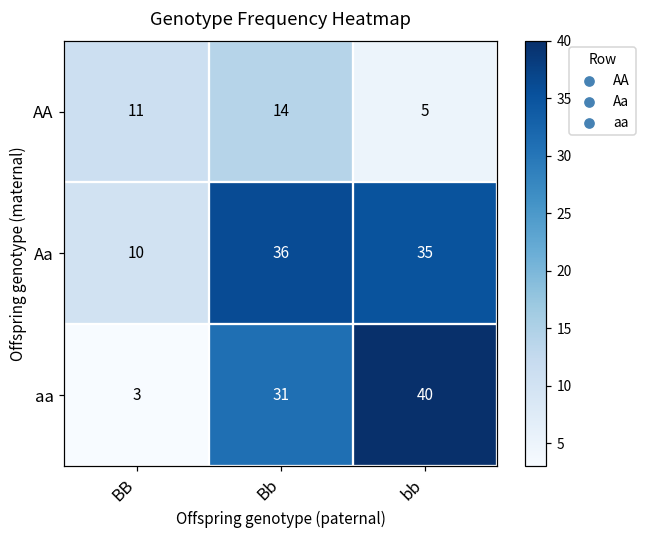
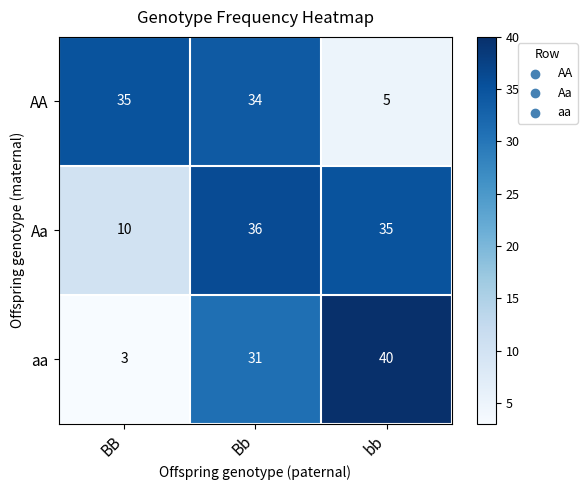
  {
    "AA": {
-     "BB": 11,
-     "Bb": 14,
+     "BB": 35,
+     "Bb": 34,
      "bb": 5
    },
    "Aa": {
      "BB": 10,
      "Bb": 36,
      "bb": 35
    },
    "aa": {
      "BB": 3,
      "Bb": 31,
      "bb": 40
    }
  }
